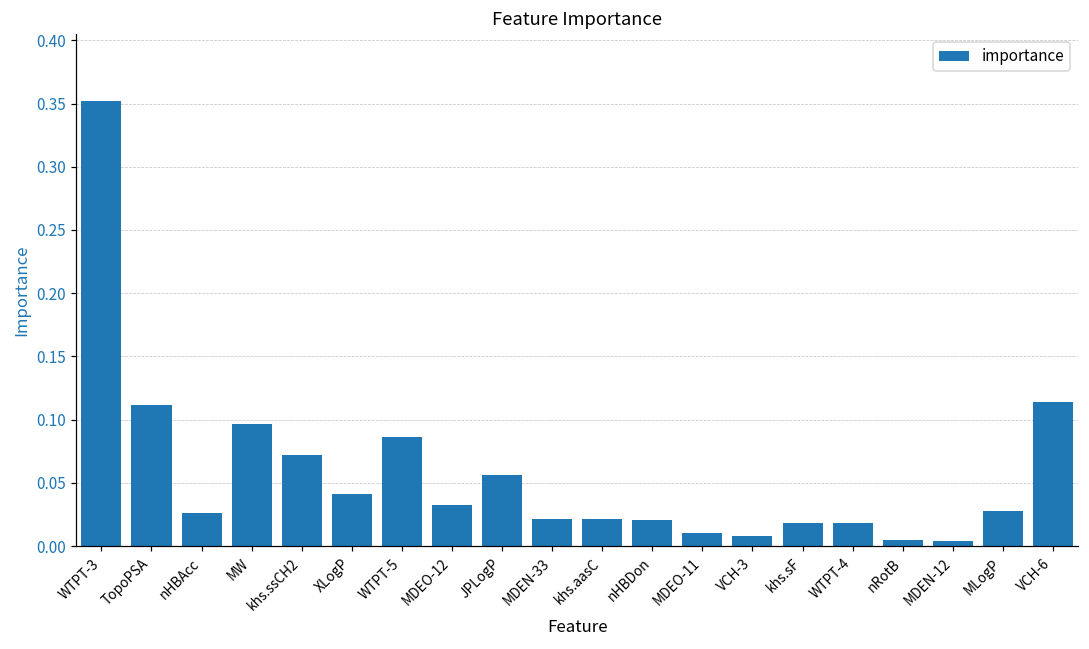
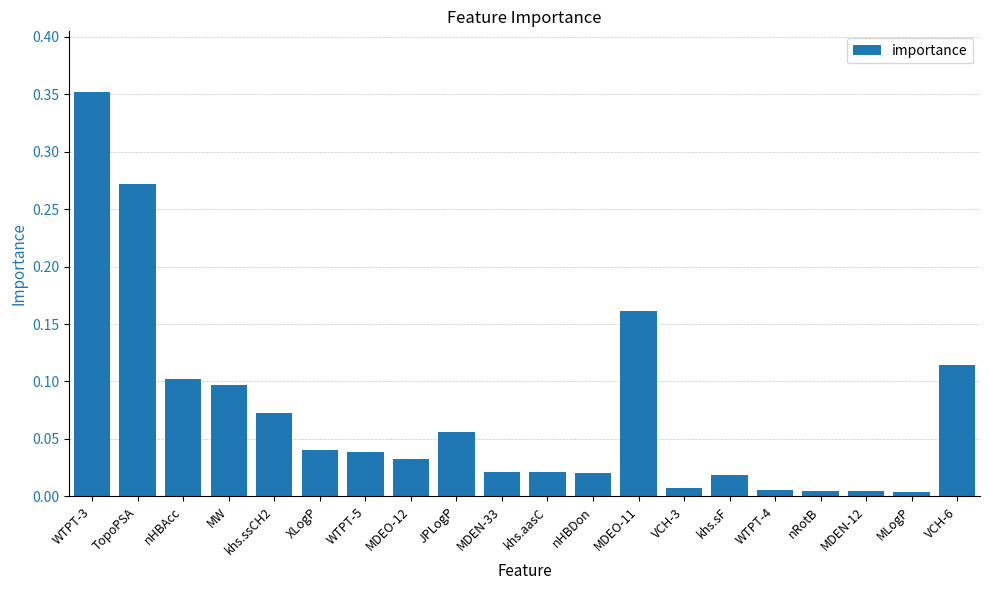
  {
    "WTPT-3": 0.352,
-   "TopoPSA": 0.111,
-   "nHBAcc": 0.026,
+   "TopoPSA": 0.272,
+   "nHBAcc": 0.102,
    "MW": 0.097,
    "khs.ssCH2": 0.072,
    "XLogP": 0.041,
-   "WTPT-5": 0.086,
+   "WTPT-5": 0.038,
    "MDEO-12": 0.032,
    "JPLogP": 0.056,
    "MDEN-33": 0.022,
    "khs.aasC": 0.021,
    "nHBDon": 0.021,
-   "MDEO-11": 0.010,
+   "MDEO-11": 0.162,
    "VCH-3": 0.008,
    "khs.sF": 0.018,
-   "WTPT-4": 0.018,
+   "WTPT-4": 0.006,
    "nRotB": 0.005,
    "MDEN-12": 0.004,
-   "MLogP": 0.028,
+   "MLogP": 0.004,
    "VCH-6": 0.114
  }
